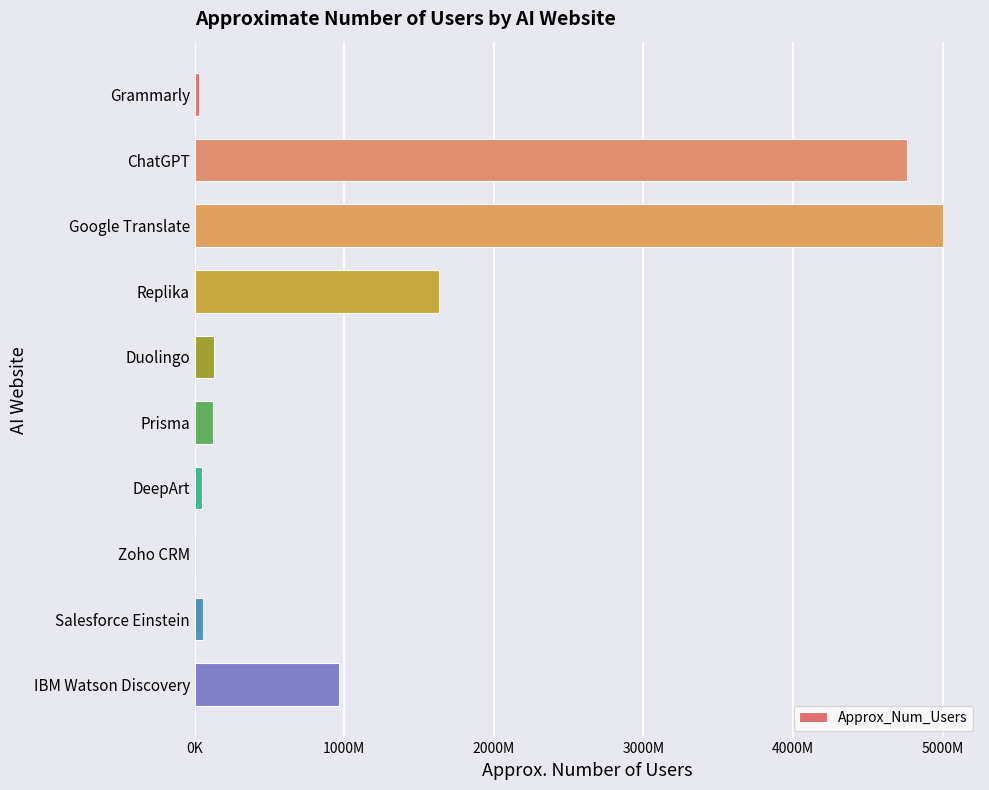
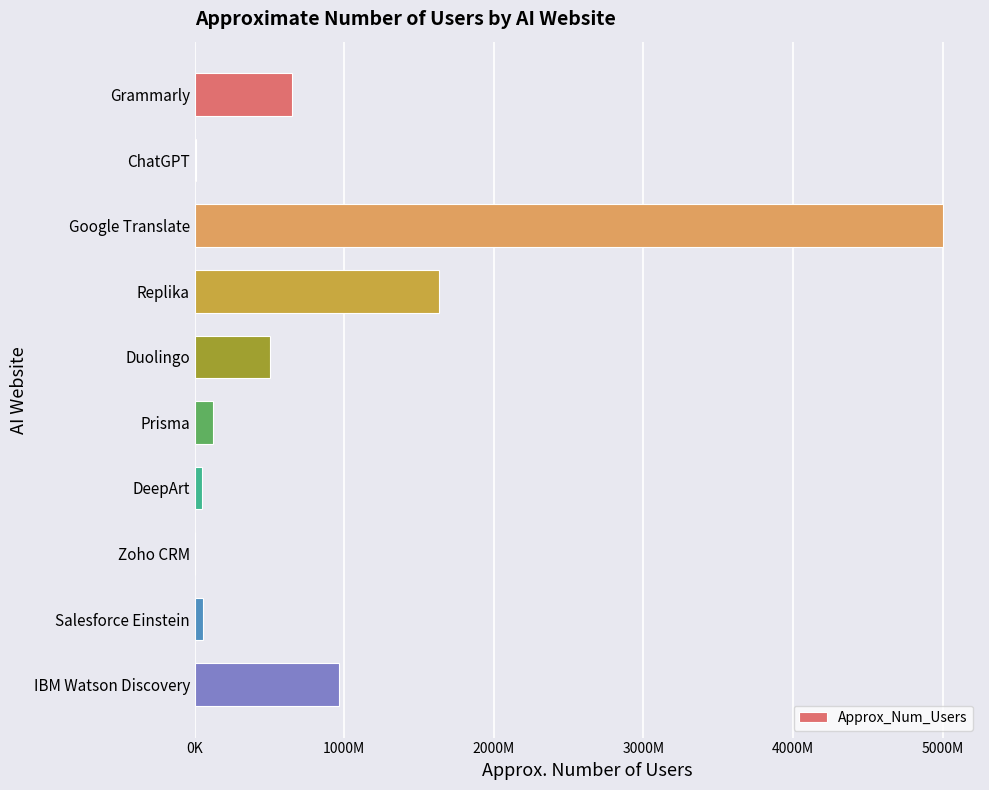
  {
-   "Grammarly": 30000000,
-   "ChatGPT": 4760000000,
+   "Grammarly": 650000000,
+   "ChatGPT": 10000000,
    "Google Translate": 5000000000,
    "Replika": 1630000000,
-   "Duolingo": 130000000,
+   "Duolingo": 500000000,
    "Prisma": 120000000,
    "DeepArt": 50000000,
    "Salesforce Einstein": 50000000,
    "IBM Watson Discovery": 960000000
  }
